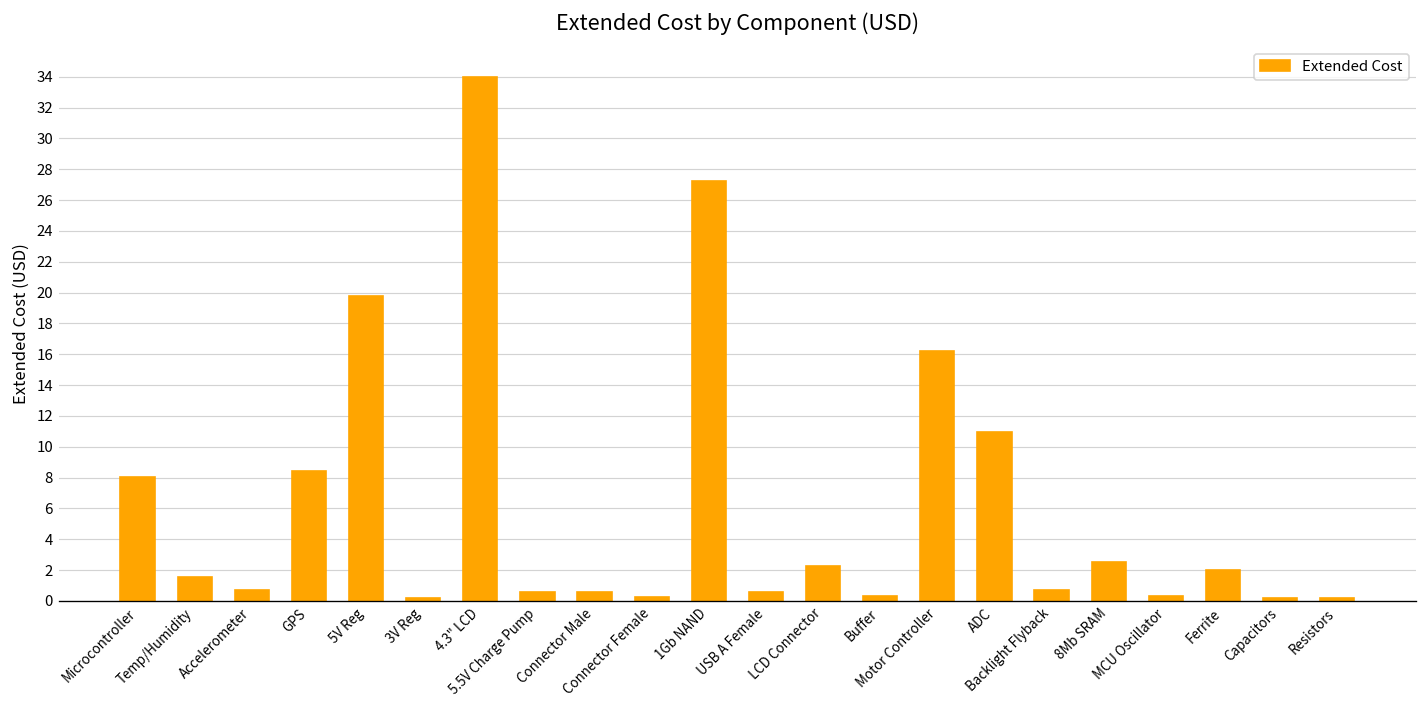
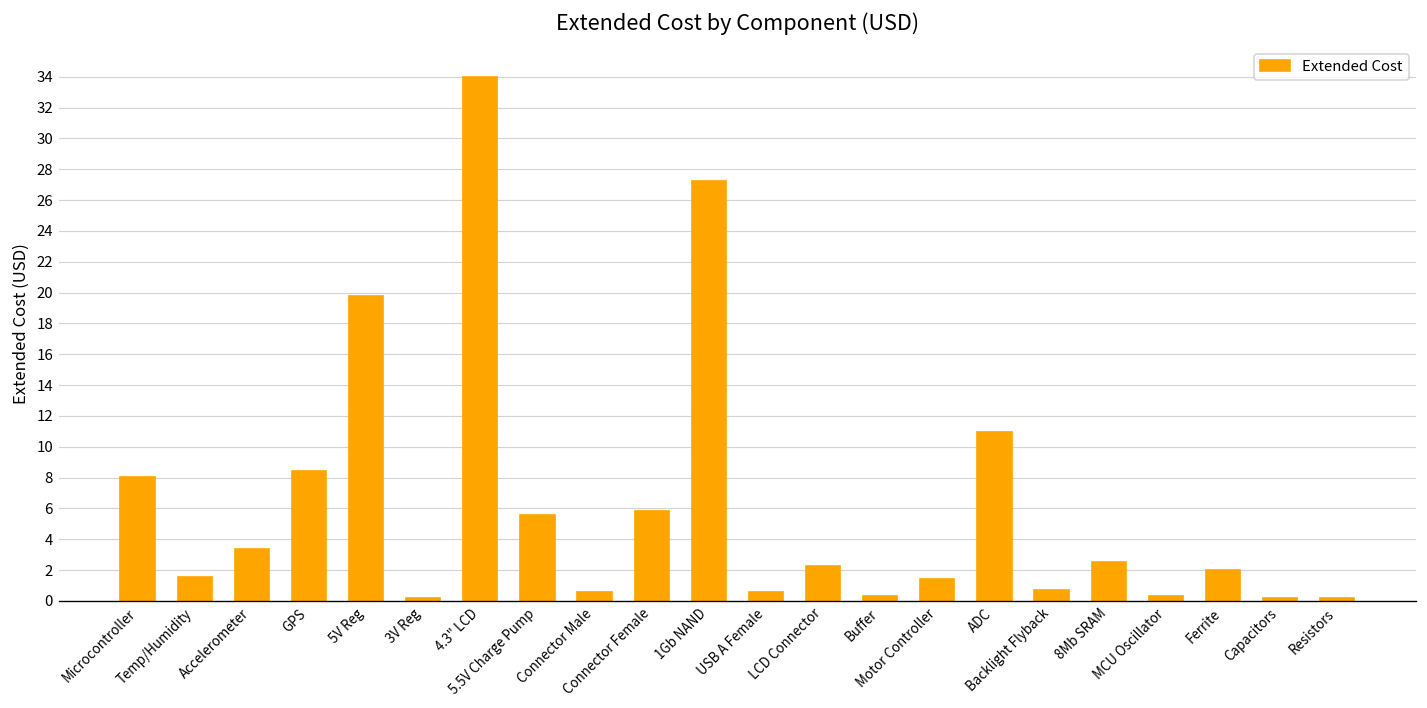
  {
    "Microcontroller": 8.0,
    "Temp/Humidity": 1.5,
-   "Accelerometer": 0.7,
+   "Accelerometer": 3.4,
    "GPS": 8.4,
    "5V Reg": 19.8,
    "4.3\" LCD": 34.0,
-   "5.5V Charge Pump": 0.6,
+   "5.5V Charge Pump": 5.6,
    "Connector Male": 0.6,
-   "Connector Female": 0.2,
+   "Connector Female": 5.8,
    "1Gb NAND": 27.3,
    "USB A Female": 0.6,
    "LCD Connector": 2.2,
    "Buffer": 0.3,
-   "Motor Controller": 16.2,
+   "Motor Controller": 1.4,
    "ADC": 10.9,
    "Backlight Flyback": 0.7,
    "8Mb SRAM": 2.5,
    "MCU Oscillator": 0.3,
    "Ferrite": 2.0
  }
